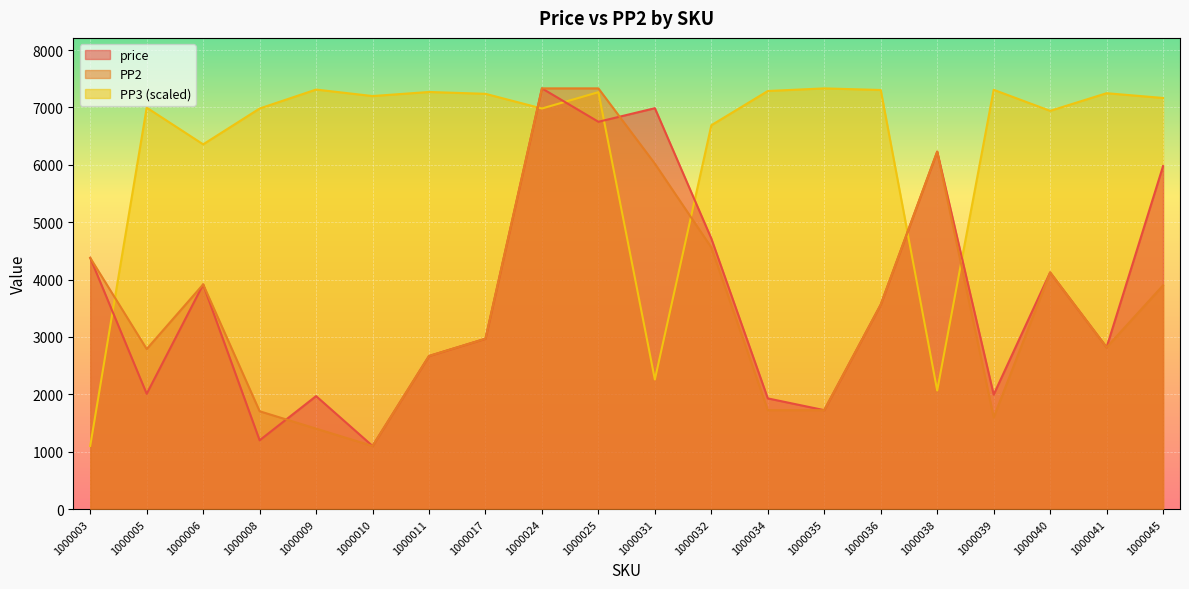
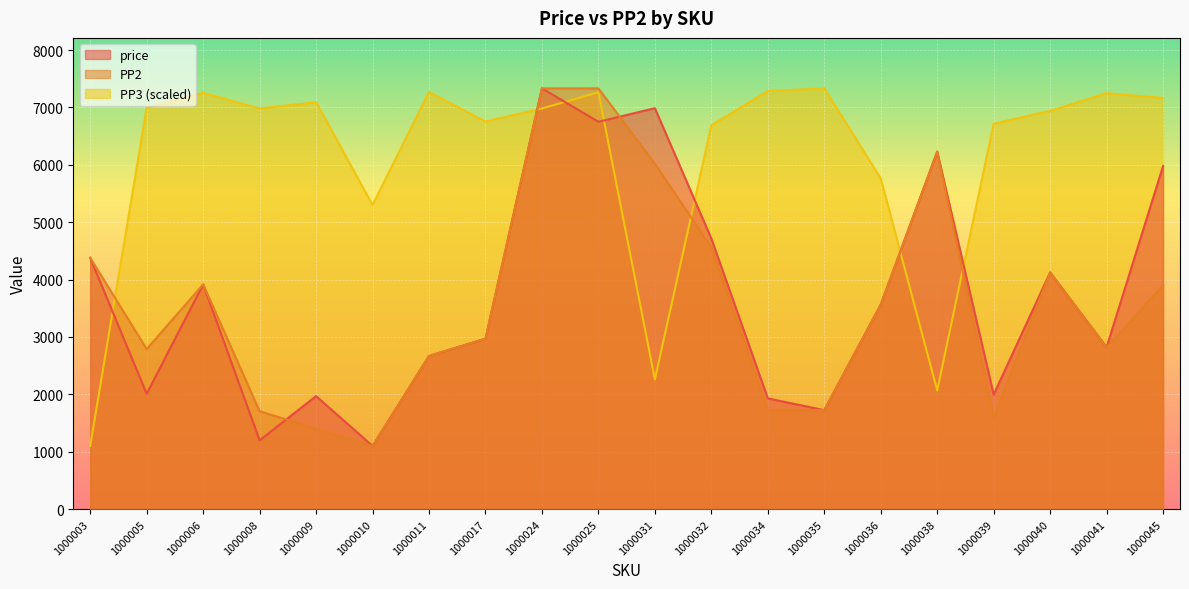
  {
    "PP3 (scaled)": {
      "1000003": 1100,
      "1000005": 7000,
-     "1000006": 6400,
+     "1000006": 7300,
      "1000008": 7000,
-     "1000009": 7300,
-     "1000010": 7200,
+     "1000009": 7100,
+     "1000010": 5300,
      "1000011": 7300,
-     "1000017": 7200,
+     "1000017": 6800,
      "1000024": 7000,
      "1000025": 7300,
      "1000031": 2300,
      "1000032": 6700,
      "1000034": 7300,
      "1000035": 7300,
-     "1000036": 7300,
+     "1000036": 5800,
      "1000038": 2100,
-     "1000039": 7300,
+     "1000039": 6700,
      "1000040": 6900,
      "1000041": 7200,
      "1000045": 7200
    }
  }
